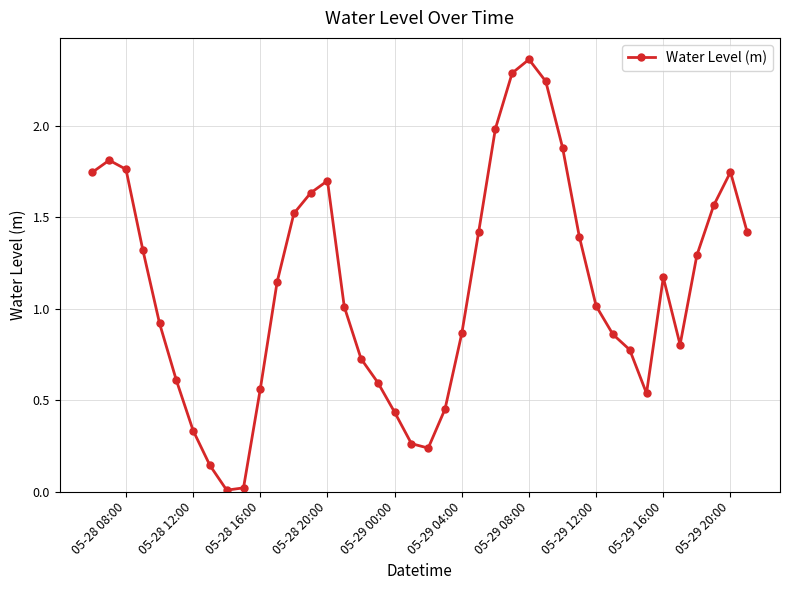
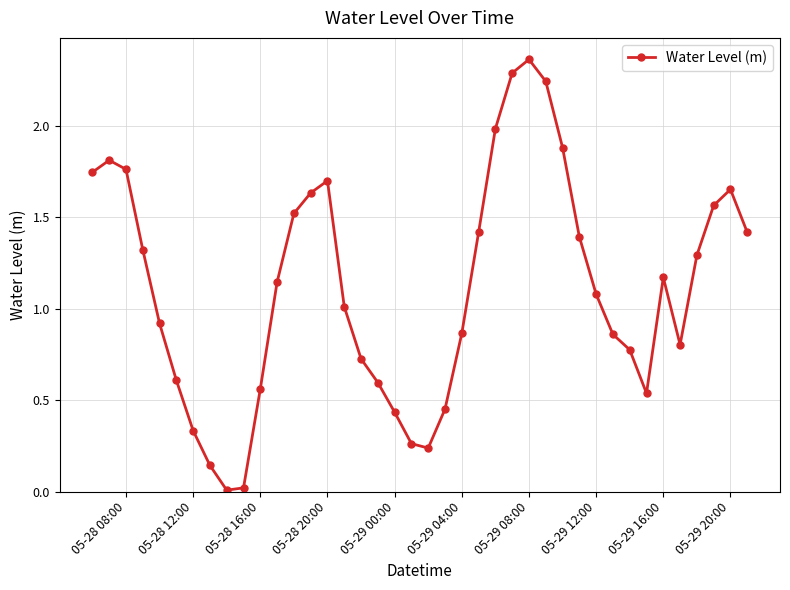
  {
    "05-28 08:00": 1.76,
    "05-28 12:00": 0.33,
    "05-28 16:00": 0.56,
    "05-28 20:00": 1.70,
    "05-29 00:00": 0.43,
    "05-29 04:00": 0.86,
    "05-29 08:00": 2.36,
-   "05-29 12:00": 1.01,
+   "05-29 12:00": 1.08,
    "05-29 16:00": 1.17,
-   "05-29 20:00": 1.75
+   "05-29 20:00": 1.65
  }
